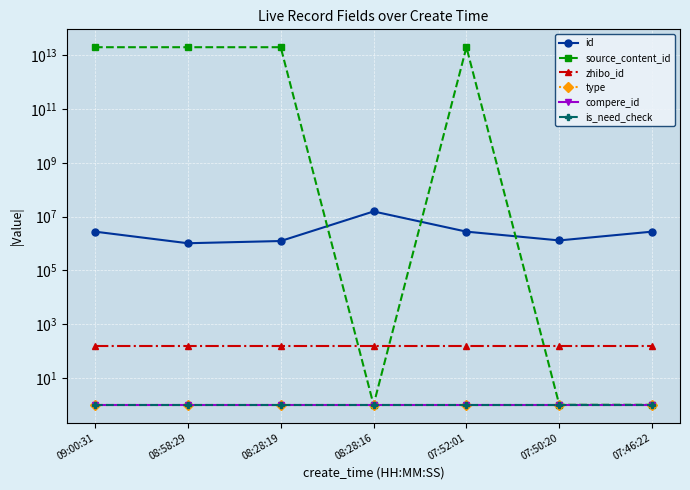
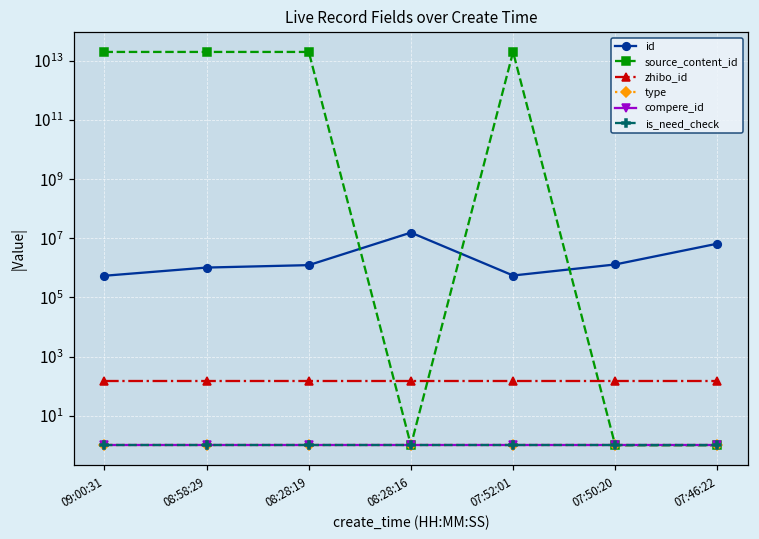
  {
    "id": {
-     "09:00:31": 3000000,
+     "09:00:31": 500000,
      "08:58:29": 1000000,
      "08:28:19": 1000000,
      "08:28:16": 20000000,
-     "07:52:01": 3000000,
+     "07:52:01": 600000,
      "07:50:20": 1000000,
-     "07:46:22": 3000000
+     "07:46:22": 7000000
    },
    "source_content_id": {
      "09:00:31": 20000000000000,
      "08:58:29": 20000000000000,
      "08:28:19": 20000000000000,
      "07:52:01": 20000000000000
    },
    "zhibo_id": {
      "09:00:31": 200,
      "08:58:29": 200,
      "08:28:19": 200,
      "08:28:16": 200,
      "07:52:01": 200,
      "07:50:20": 200,
      "07:46:22": 200
    },
    "is_need_check": {
      "09:00:31": 1,
      "08:58:29": 1,
      "08:28:19": 1,
      "07:52:01": 1
    }
  }
